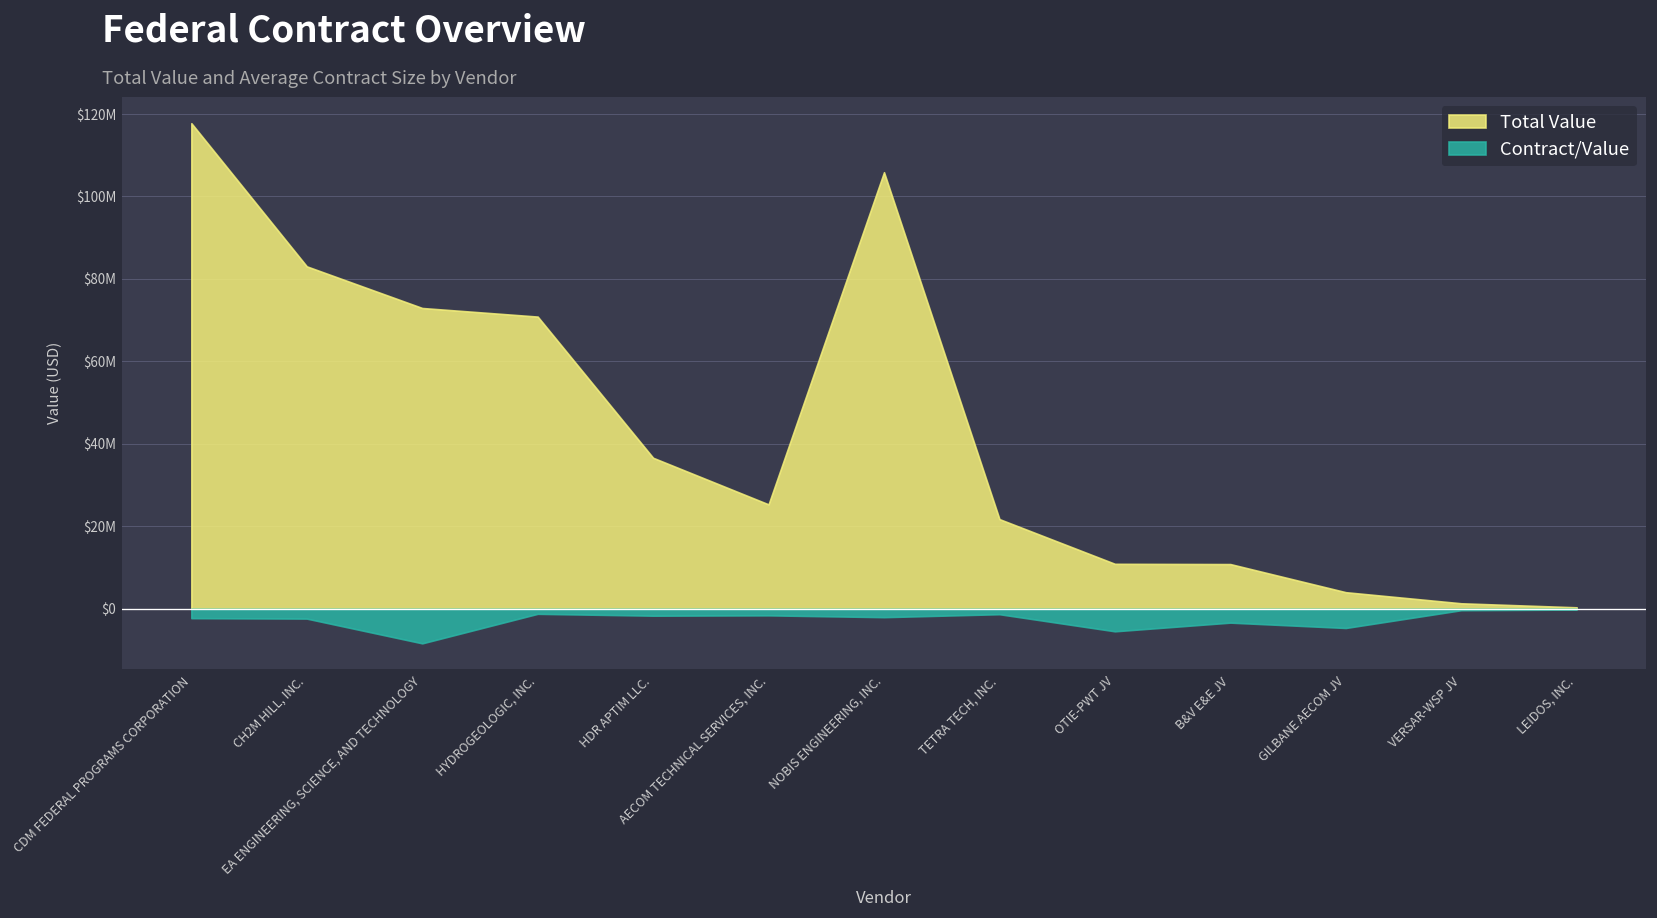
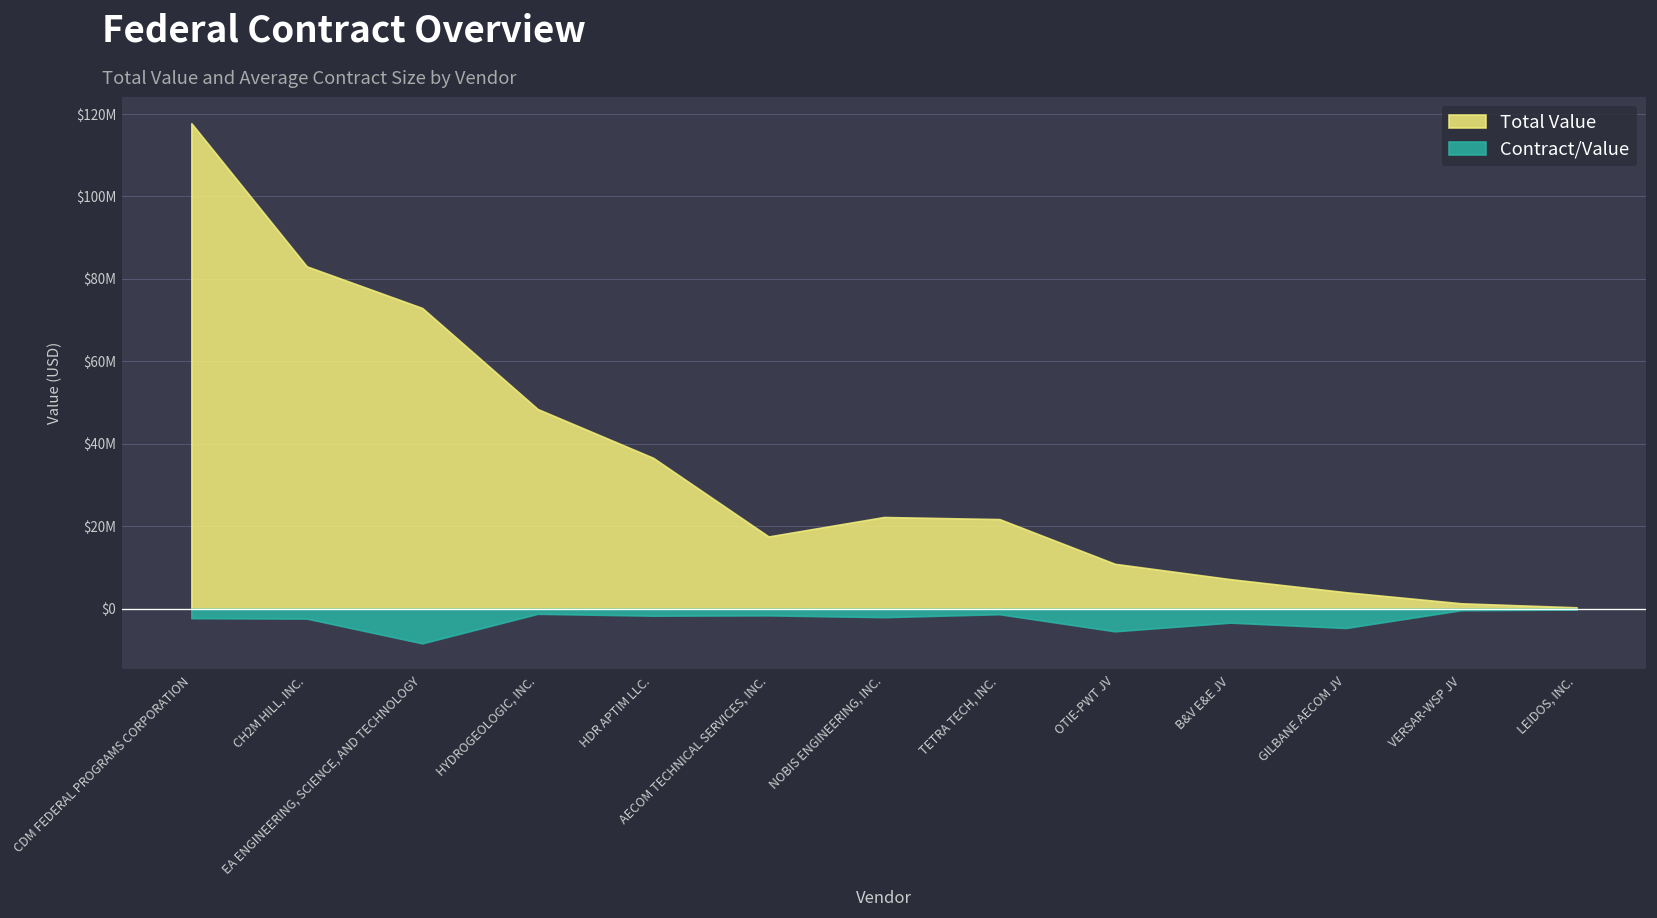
  {
    "Total Value": {
      "CDM FEDERAL PROGRAMS CORPORATION": "$118000000",
      "CH2M HILL, INC.": "$83000000",
      "EA ENGINEERING, SCIENCE, AND TECHNOLOGY": "$73000000",
-     "HYDROGEOLOGIC, INC.": "$71000000",
+     "HYDROGEOLOGIC, INC.": "$48000000",
      "HDR APTIM LLC.": "$37000000",
-     "AECOM TECHNICAL SERVICES, INC.": "$25000000",
-     "NOBIS ENGINEERING, INC.": "$106000000",
+     "AECOM TECHNICAL SERVICES, INC.": "$18000000",
+     "NOBIS ENGINEERING, INC.": "$22000000",
      "TETRA TECH, INC.": "$22000000",
      "OTIE-PWT JV": "$11000000",
-     "B&V E&E JV": "$11000000",
+     "B&V E&E JV": "$7000000",
      "GILBANE AECOM JV": "$4000000",
      "VERSAR-WSP JV": "$1000000"
    }
  }
